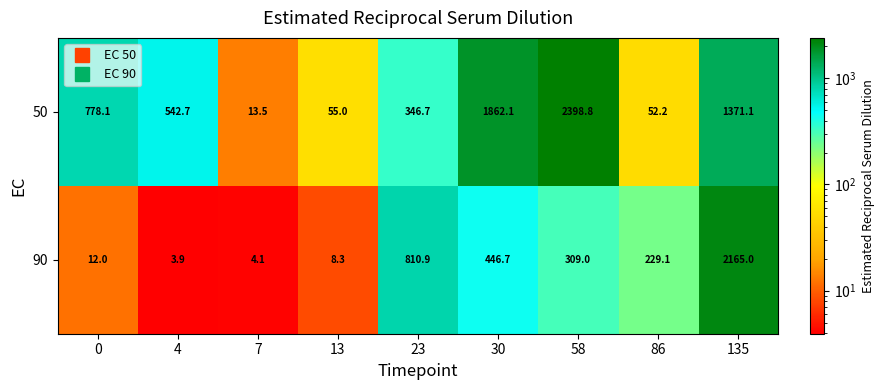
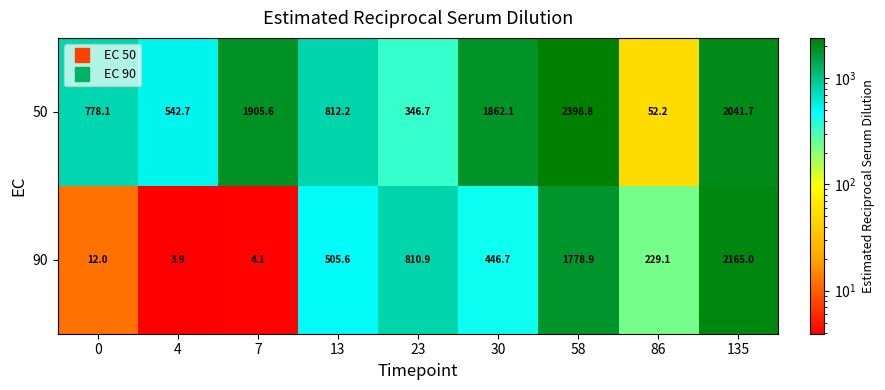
  {
    "50": {
      "0": 778.1,
      "4": 542.7,
-     "7": 13.5,
-     "13": 55.0,
+     "7": 1905.6,
+     "13": 812.2,
      "23": 346.7,
      "30": 1862.1,
      "58": 2398.8,
      "86": 52.2,
-     "135": 1371.1
+     "135": 2041.7
    },
    "90": {
      "0": 12.0,
      "4": 3.9,
      "7": 4.1,
-     "13": 8.3,
+     "13": 505.6,
      "23": 810.9,
      "30": 446.7,
-     "58": 309.0,
+     "58": 1778.9,
      "86": 229.1,
      "135": 2165.0
    }
  }
